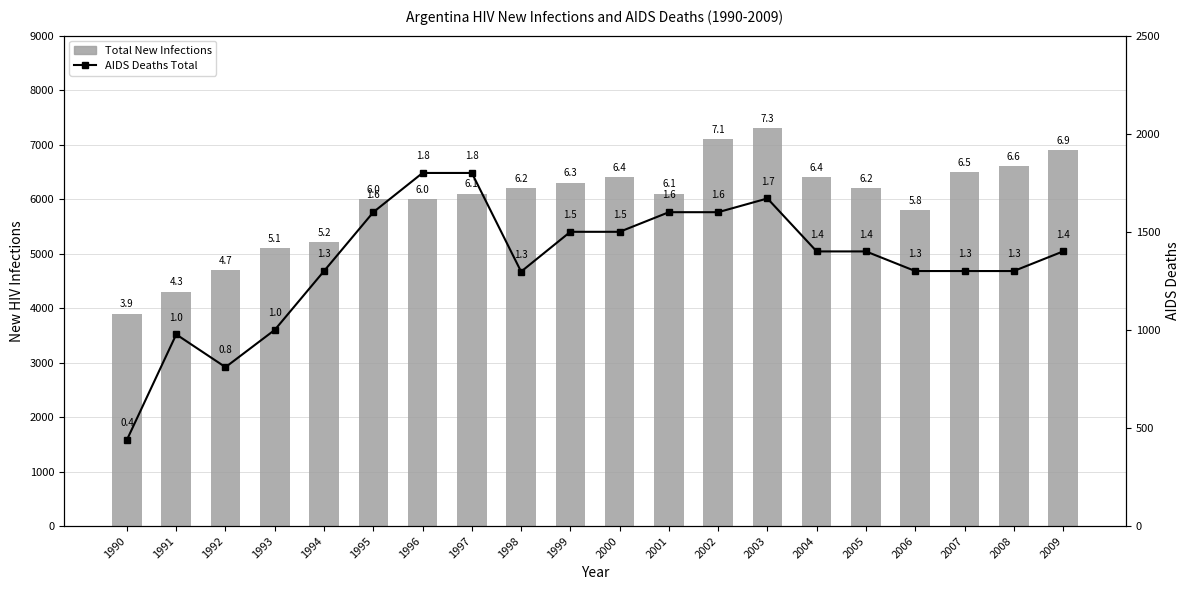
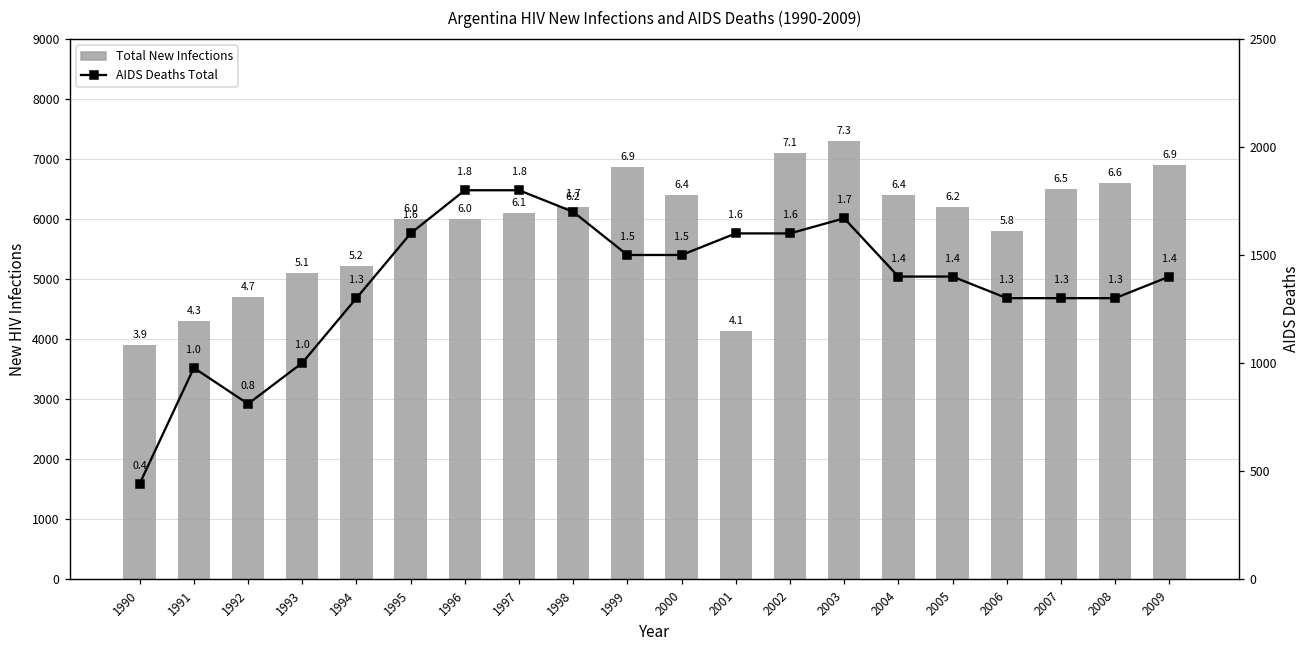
  {
    "Total New Infections": {
-     "1999": 6.3,
-     "2001": 6.1
+     "1999": 6.9,
+     "2001": 4.1
    },
    "AIDS Deaths Total": {
-     "1998": 1.3
+     "1998": 1.7
    }
  }
